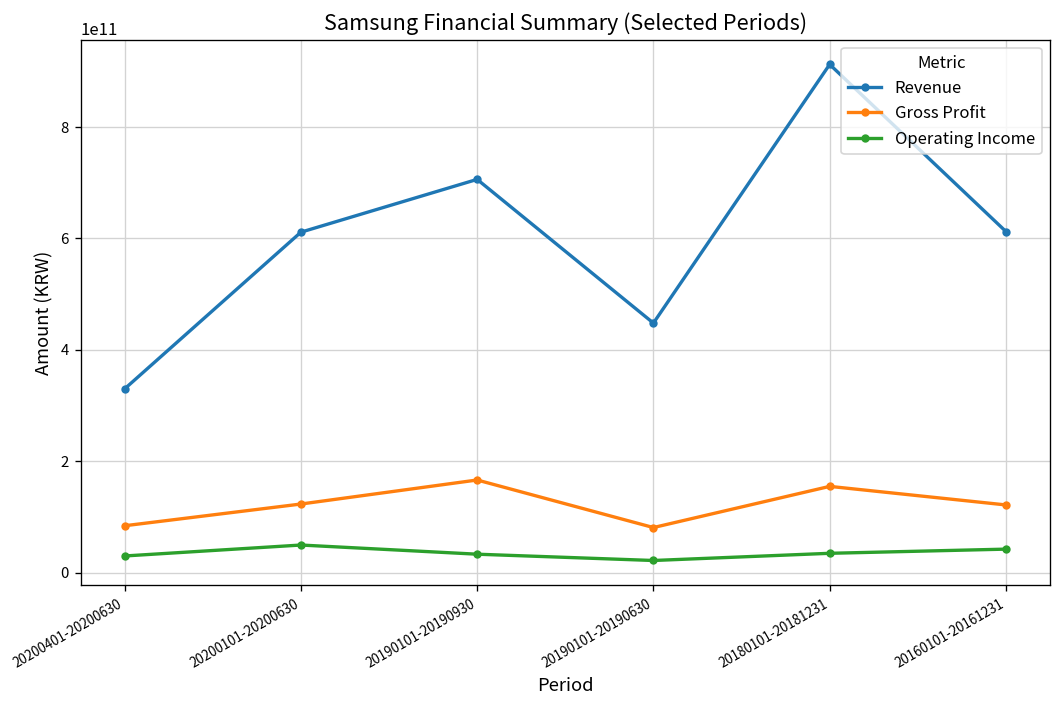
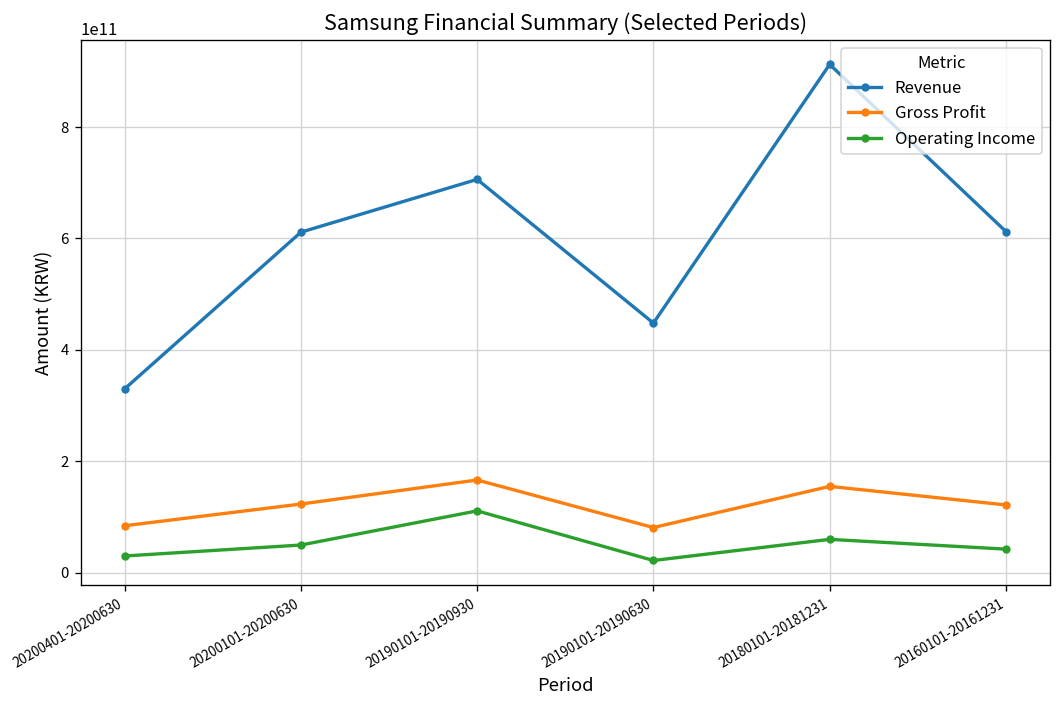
  {
    "Revenue": {
      "20200401-20200630": 330000000000,
      "20200101-20200630": 610000000000,
      "20190101-20190930": 710000000000,
      "20190101-20190630": 450000000000,
      "20180101-20181231": 910000000000,
      "20160101-20161231": 610000000000
    },
    "Gross Profit": {
      "20200401-20200630": 80000000000,
      "20200101-20200630": 120000000000,
      "20190101-20190930": 170000000000,
      "20190101-20190630": 80000000000,
      "20180101-20181231": 150000000000,
      "20160101-20161231": 120000000000
    },
    "Operating Income": {
      "20200401-20200630": 30000000000,
      "20200101-20200630": 50000000000,
-     "20190101-20190930": 30000000000,
+     "20190101-20190930": 110000000000,
      "20190101-20190630": 20000000000,
-     "20180101-20181231": 30000000000,
+     "20180101-20181231": 60000000000,
      "20160101-20161231": 40000000000
    }
  }
